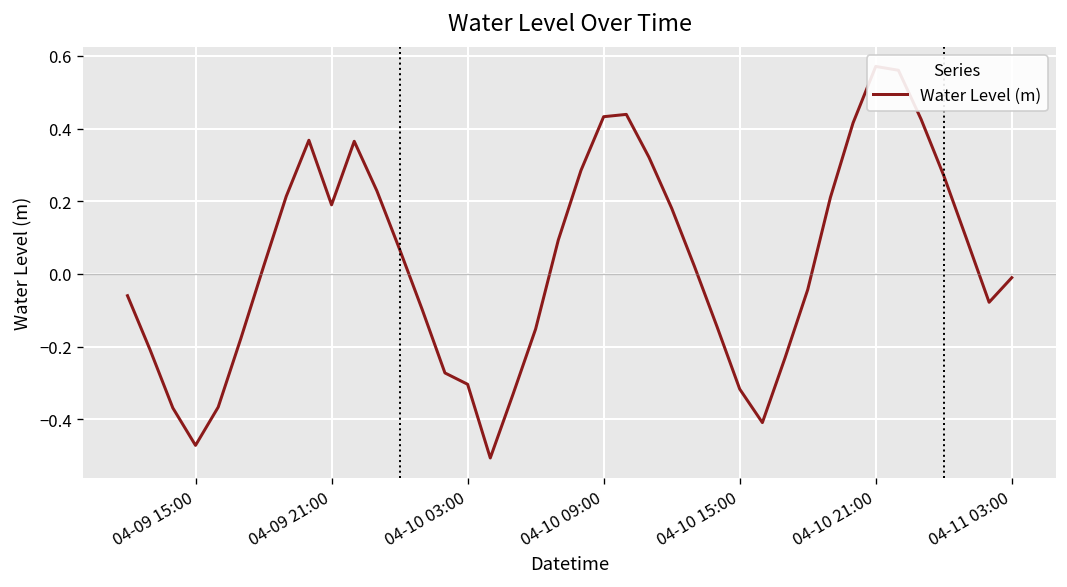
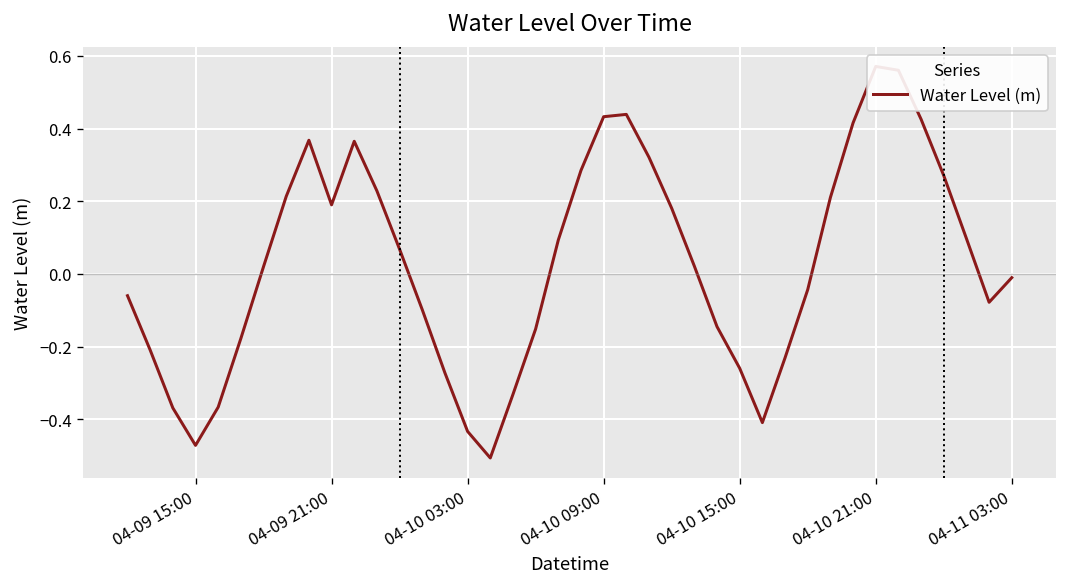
  {
    "04-09 15:00": -0.47,
    "04-09 21:00": 0.19,
-   "04-10 03:00": -0.30,
+   "04-10 03:00": -0.43,
    "04-10 09:00": 0.43,
-   "04-10 15:00": -0.32,
+   "04-10 15:00": -0.26,
    "04-11 03:00": -0.01
  }
